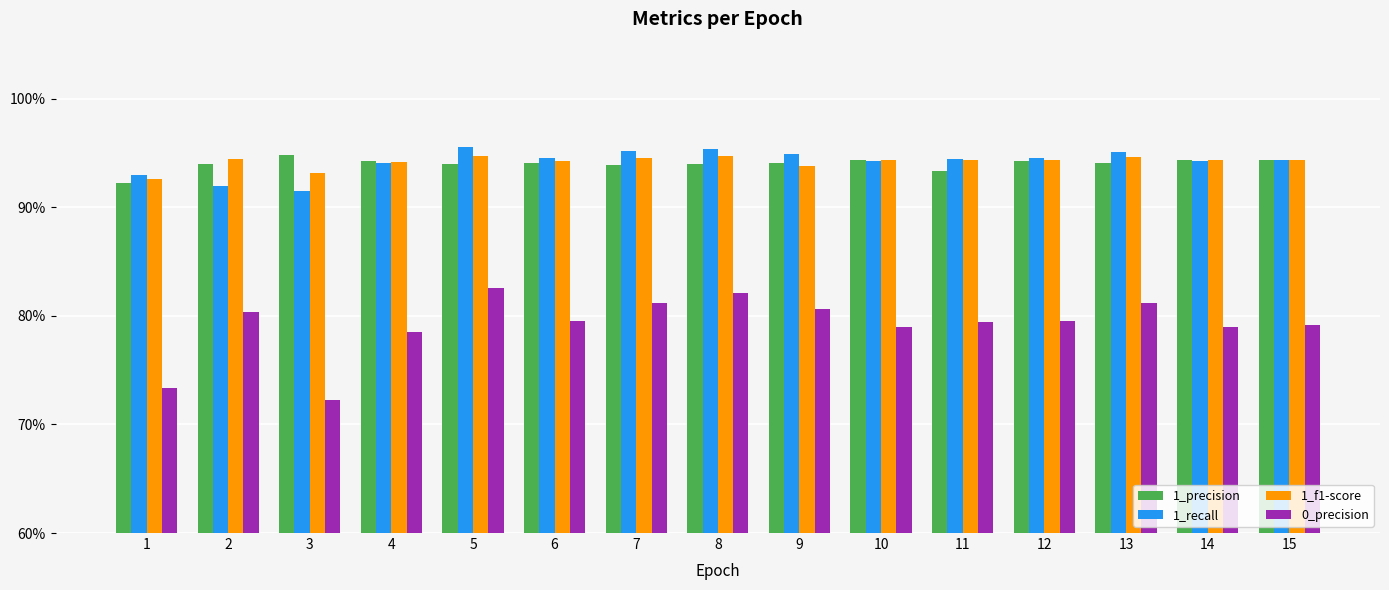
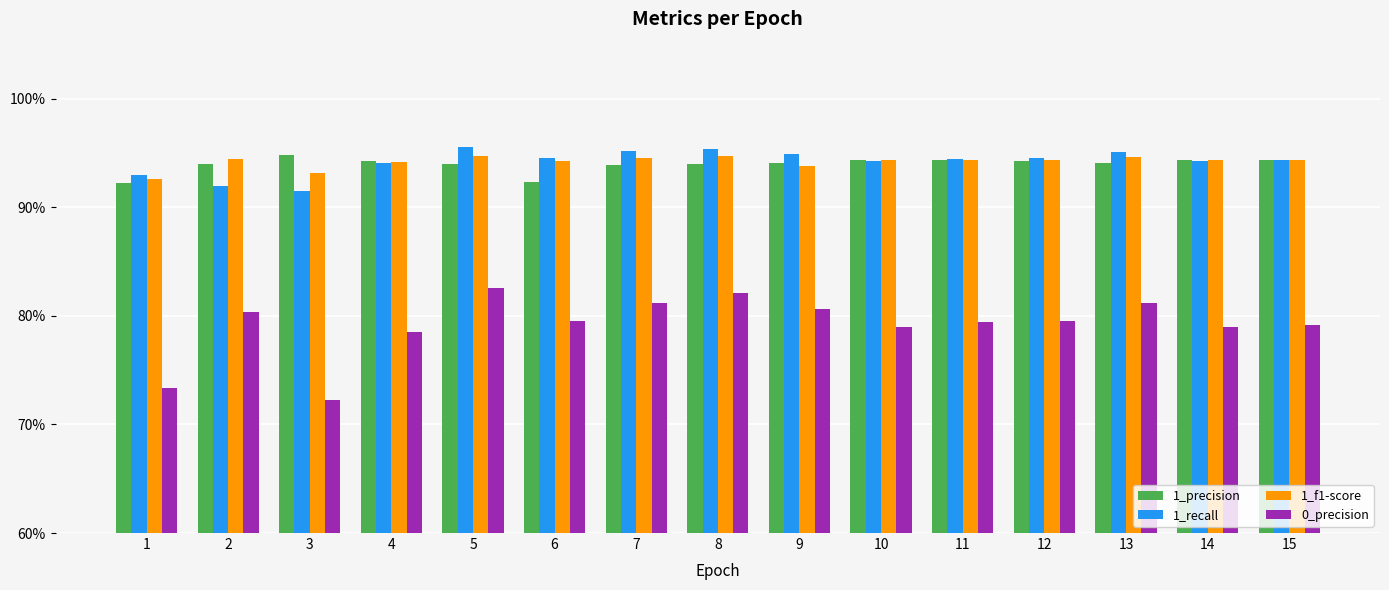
  {
    "1_precision": {
      "1": "92.2%",
      "2": "94.0%",
      "3": "94.9%",
      "4": "94.3%",
      "5": "94.0%",
-     "6": "94.1%",
+     "6": "92.3%",
      "7": "93.9%",
      "8": "94.0%",
      "9": "94.1%",
      "10": "94.3%",
-     "11": "93.3%",
+     "11": "94.3%",
      "12": "94.3%",
      "13": "94.1%",
      "14": "94.3%",
      "15": "94.3%"
    },
    "1_recall": {
      "1": "93.0%",
      "2": "91.9%",
      "3": "91.5%",
      "4": "94.1%",
      "5": "95.6%",
      "6": "94.5%",
      "7": "95.2%",
      "8": "95.4%",
      "9": "94.9%",
      "10": "94.3%",
      "11": "94.4%",
      "12": "94.5%",
      "13": "95.1%",
      "14": "94.3%",
      "15": "94.3%"
    },
    "1_f1-score": {
      "1": "92.6%",
      "2": "94.4%",
      "3": "93.1%",
      "4": "94.2%",
      "5": "94.8%",
      "6": "94.3%",
      "7": "94.5%",
      "8": "94.7%",
      "9": "93.8%",
      "10": "94.3%",
      "11": "94.4%",
      "12": "94.4%",
      "13": "94.6%",
      "14": "94.3%",
      "15": "94.3%"
    },
    "0_precision": {
      "1": "73.4%",
      "2": "80.4%",
      "3": "72.3%",
      "4": "78.5%",
      "5": "82.5%",
      "6": "79.5%",
      "7": "81.2%",
      "8": "82.1%",
      "9": "80.6%",
      "10": "79.0%",
      "11": "79.4%",
      "12": "79.5%",
      "13": "81.2%",
      "14": "79.0%",
      "15": "79.1%"
    }
  }
